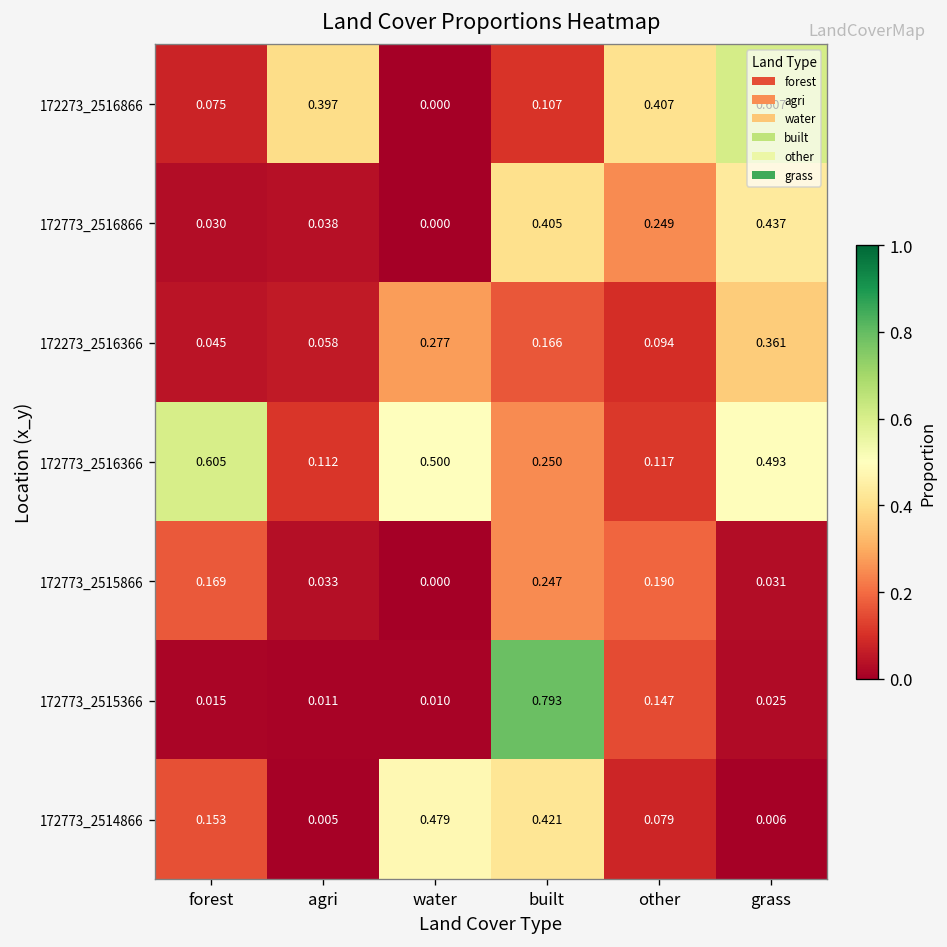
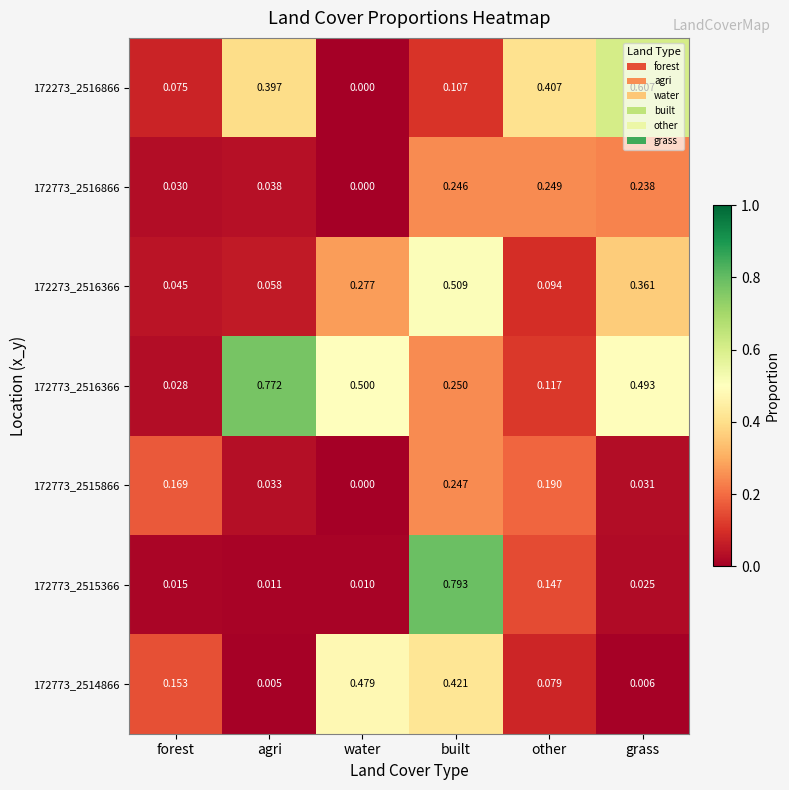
  {
    "172273_2516866": {
      "forest": 0.075,
      "agri": 0.397,
      "water": 0.000,
      "built": 0.107,
      "other": 0.407
    },
    "172773_2516866": {
      "forest": 0.030,
      "agri": 0.038,
      "water": 0.000,
-     "built": 0.405,
+     "built": 0.246,
      "other": 0.249,
-     "grass": 0.437
+     "grass": 0.238
    },
    "172273_2516366": {
      "forest": 0.045,
      "agri": 0.058,
      "water": 0.277,
-     "built": 0.166,
+     "built": 0.509,
      "other": 0.094,
      "grass": 0.361
    },
    "172773_2516366": {
-     "forest": 0.605,
-     "agri": 0.112,
+     "forest": 0.028,
+     "agri": 0.772,
      "water": 0.500,
      "built": 0.250,
      "other": 0.117,
      "grass": 0.493
    },
    "172773_2515866": {
      "forest": 0.169,
      "agri": 0.033,
      "water": 0.000,
      "built": 0.247,
      "other": 0.190,
      "grass": 0.031
    },
    "172773_2515366": {
      "forest": 0.015,
      "agri": 0.011,
      "water": 0.010,
      "built": 0.793,
      "other": 0.147,
      "grass": 0.025
    },
    "172773_2514866": {
      "forest": 0.153,
      "agri": 0.005,
      "water": 0.479,
      "built": 0.421,
      "other": 0.079,
      "grass": 0.006
    }
  }
